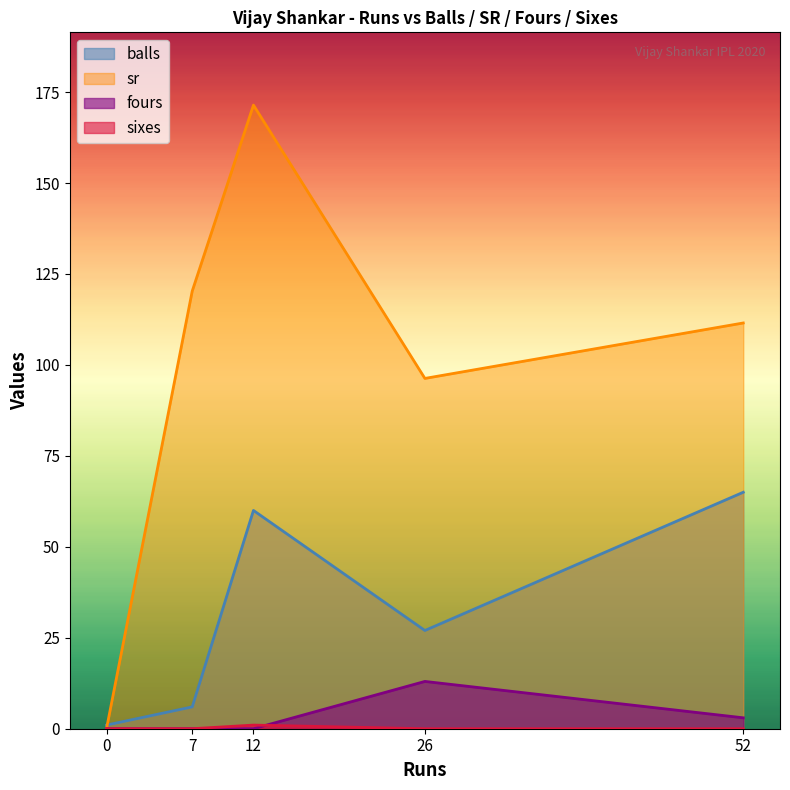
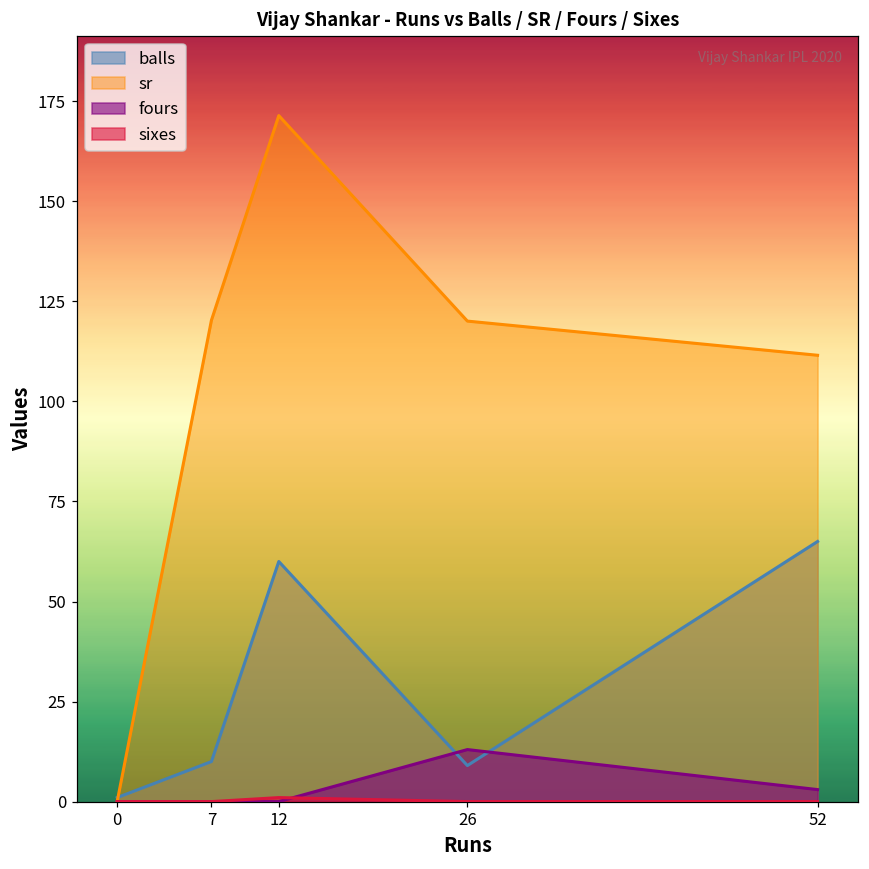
  {
    "balls": {
      "0": 1,
-     "7": 6,
+     "7": 10,
      "12": 60,
-     "26": 27,
+     "26": 9,
      "52": 65
    },
    "sr": {
      "7": 120,
      "12": 171,
-     "26": 96,
+     "26": 120,
      "52": 112
    },
    "fours": {
      "12": 0,
      "26": 13,
      "52": 3
    },
    "sixes": {
      "12": 1,
      "26": 0,
      "52": 0
    }
  }
